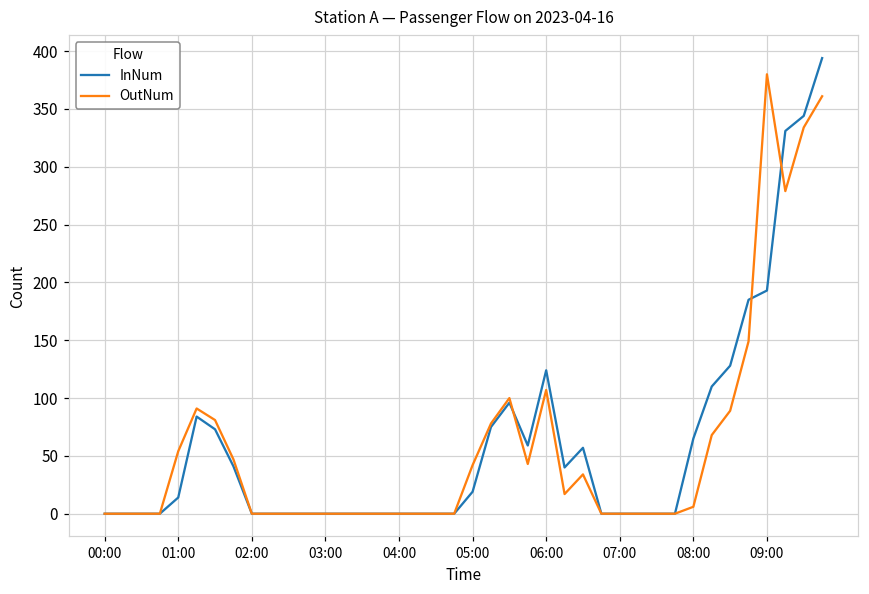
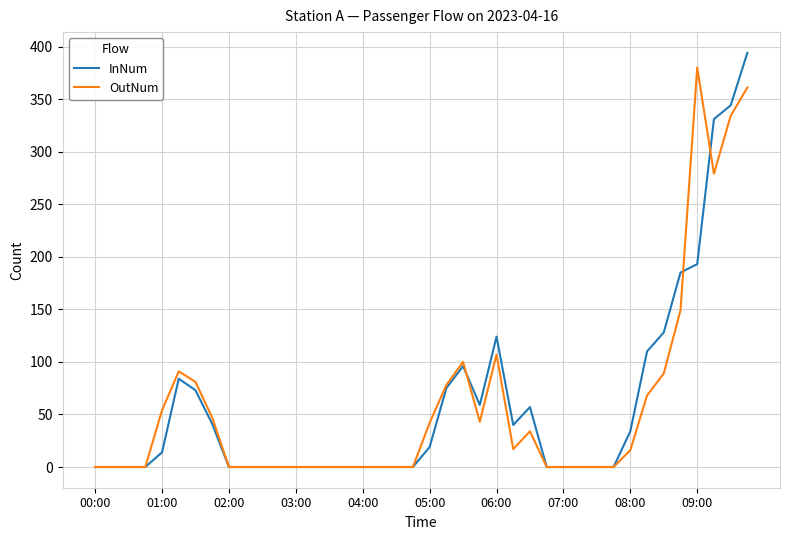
  {
    "InNum": {
      "01:00": 14,
      "05:00": 19,
      "06:00": 124,
-     "08:00": 65,
+     "08:00": 34,
      "09:00": 193
    },
    "OutNum": {
      "01:00": 54,
      "05:00": 42,
      "06:00": 107,
-     "08:00": 6,
+     "08:00": 16,
      "09:00": 380
    }
  }
